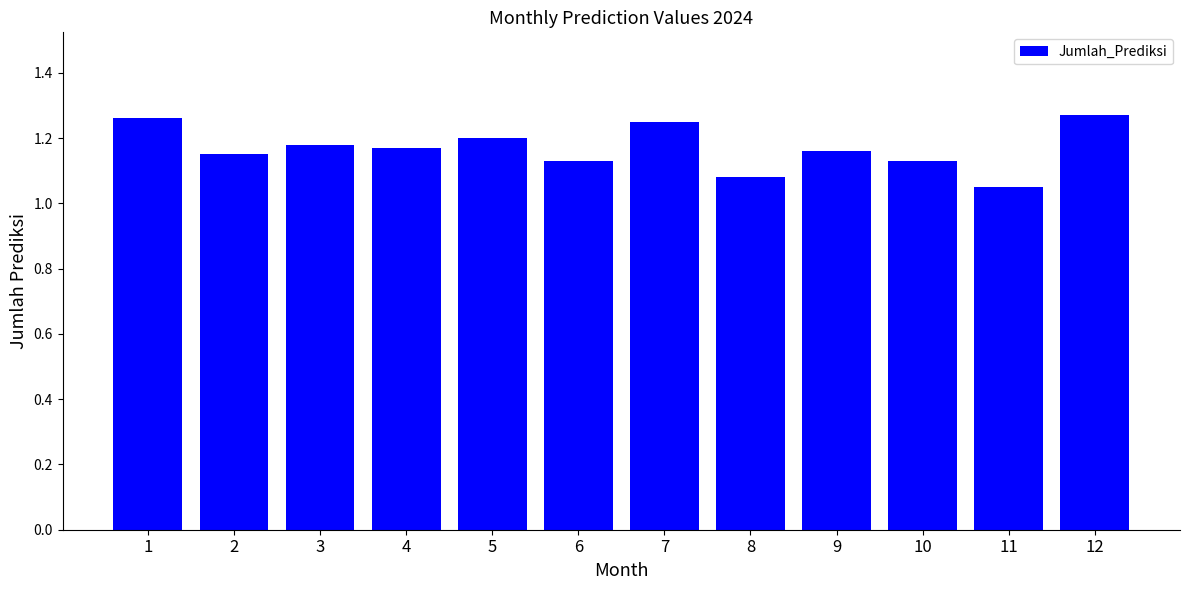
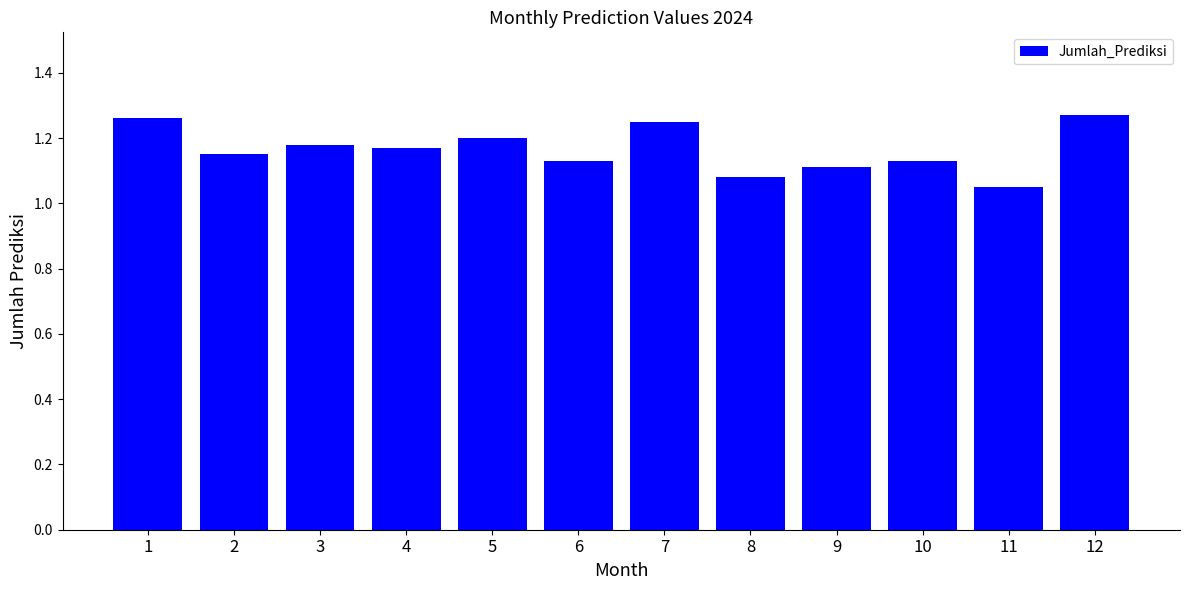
  {
    "1": 1.26,
    "2": 1.15,
    "3": 1.18,
    "4": 1.17,
    "5": 1.20,
    "6": 1.13,
    "7": 1.25,
    "8": 1.08,
-   "9": 1.16,
+   "9": 1.11,
    "10": 1.13,
    "11": 1.05,
    "12": 1.27
  }
